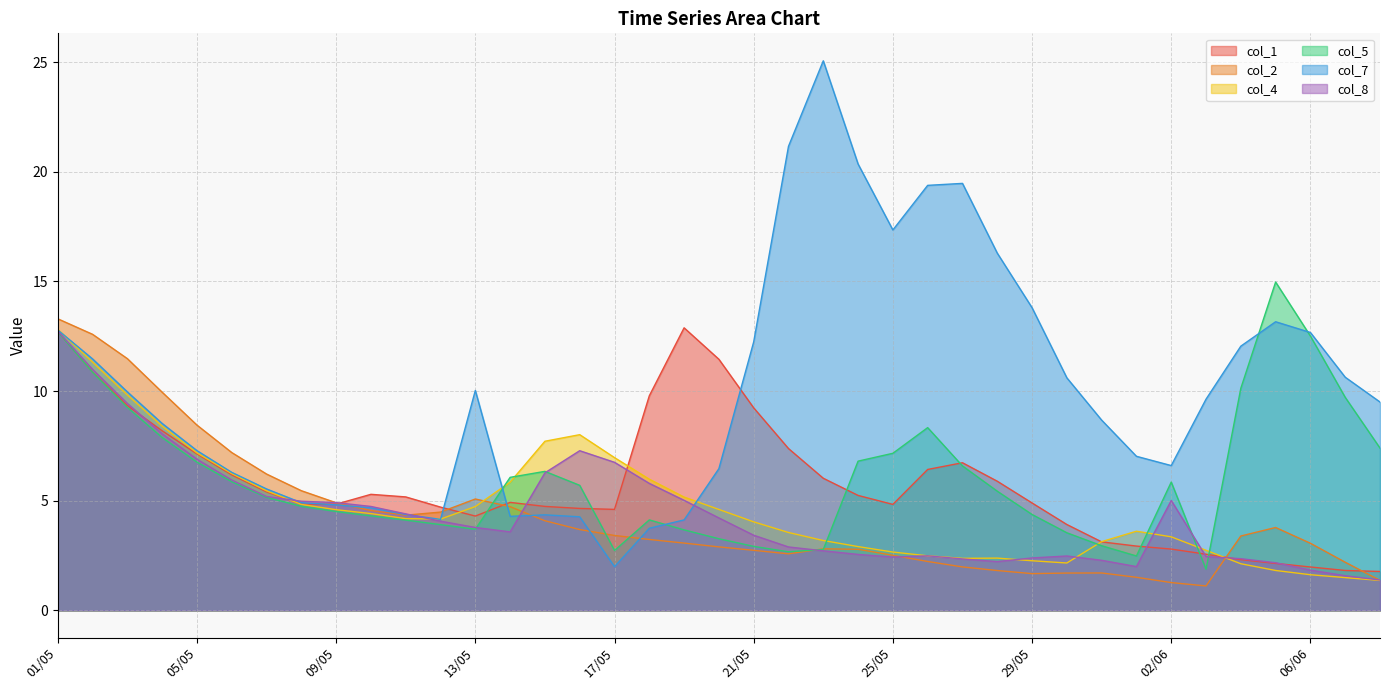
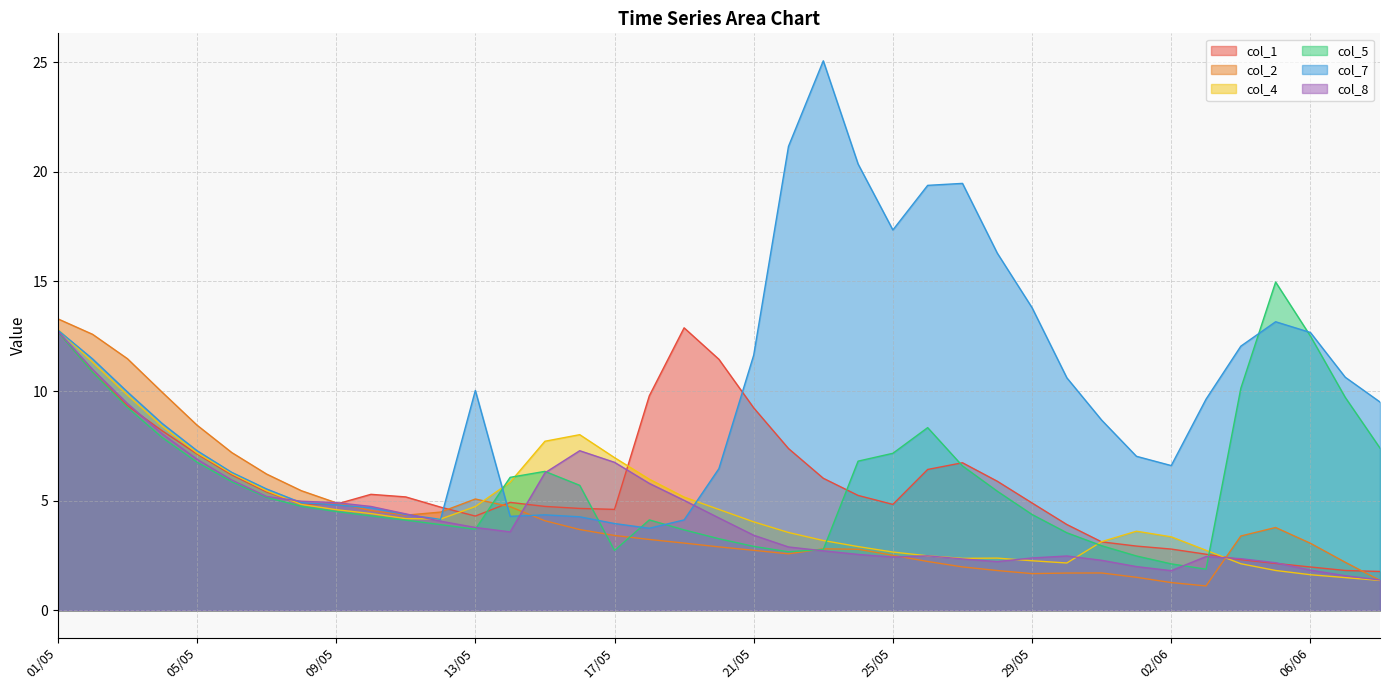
  {
    "col_5": {
      "05/05": 6.8,
      "17/05": 2.7,
      "21/05": 2.9,
      "25/05": 7.2,
      "29/05": 4.4,
-     "02/06": 5.9,
+     "02/06": 2.1,
      "06/06": 12.5
    },
    "col_7": {
      "13/05": 10.0,
-     "17/05": 2.0,
-     "21/05": 12.2,
+     "17/05": 4.0,
+     "21/05": 11.6,
      "25/05": 17.3,
      "29/05": 13.8,
      "02/06": 6.6,
      "06/06": 12.7
    },
    "col_8": {
      "05/05": 6.9,
      "17/05": 6.8,
      "21/05": 3.4,
      "29/05": 2.4,
-     "02/06": 5.0,
+     "02/06": 1.8,
      "06/06": 1.8
    }
  }
